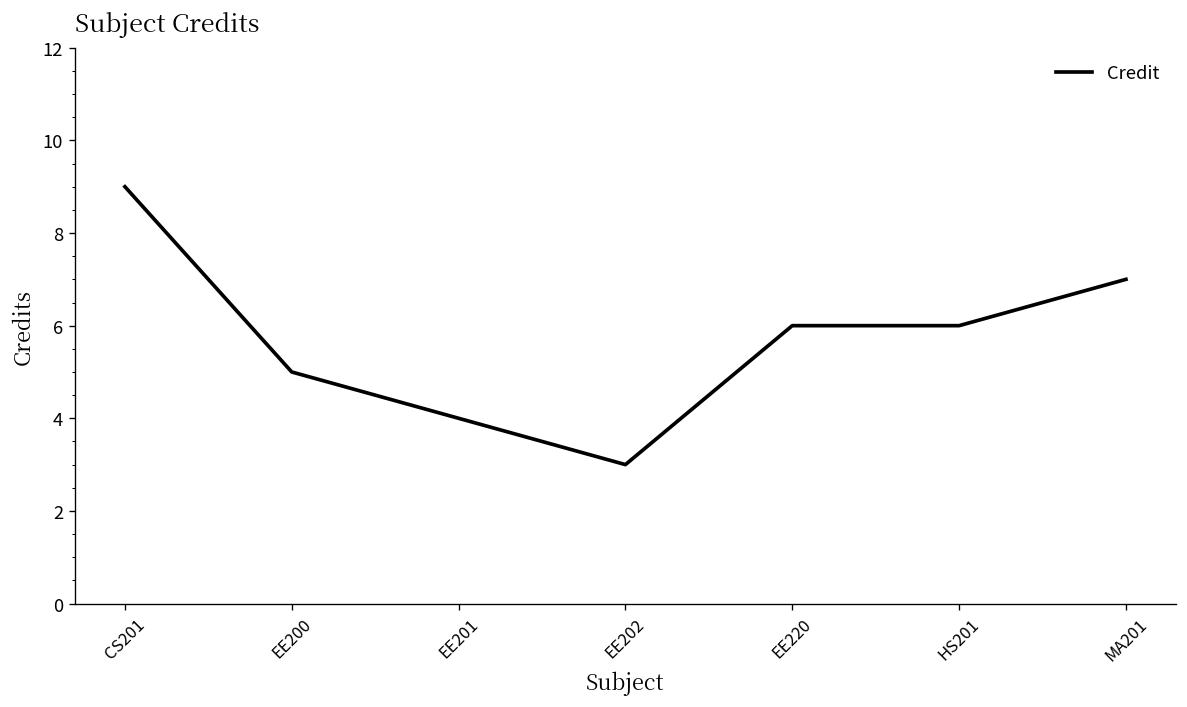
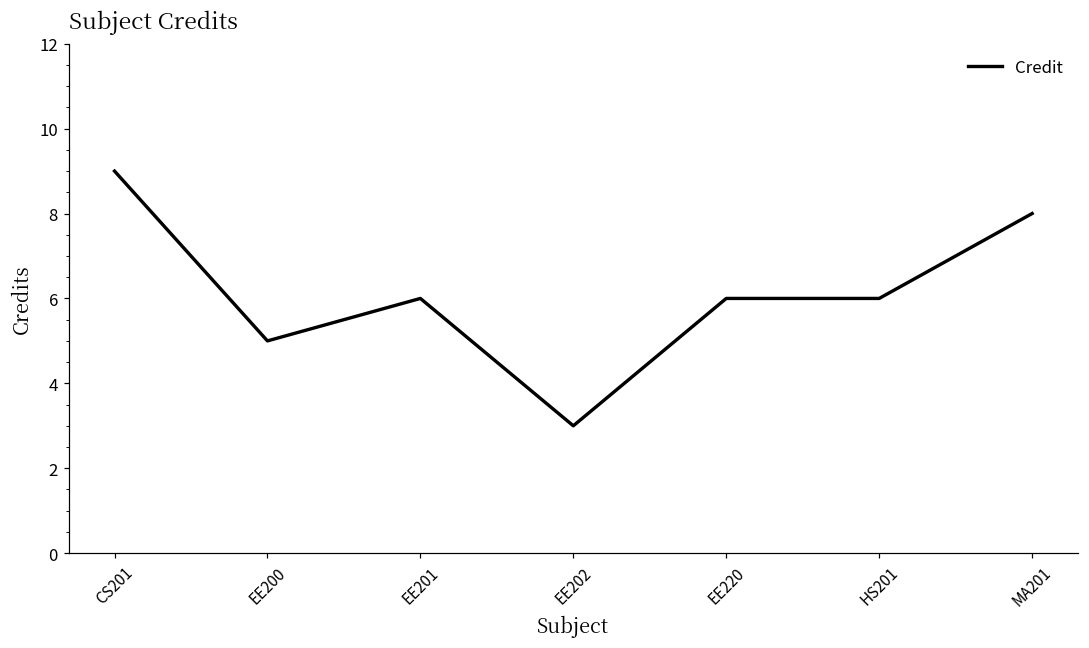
  {
    "CS201": 9,
    "EE200": 5,
-   "EE201": 4,
+   "EE201": 6,
    "EE202": 3,
    "EE220": 6,
    "HS201": 6,
-   "MA201": 7
+   "MA201": 8
  }
